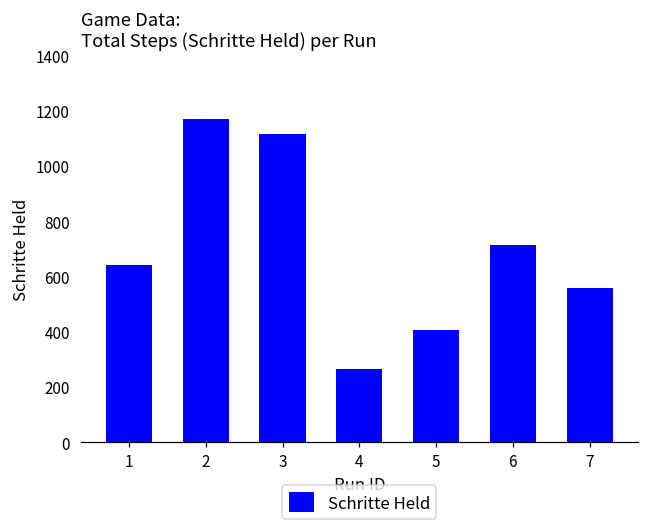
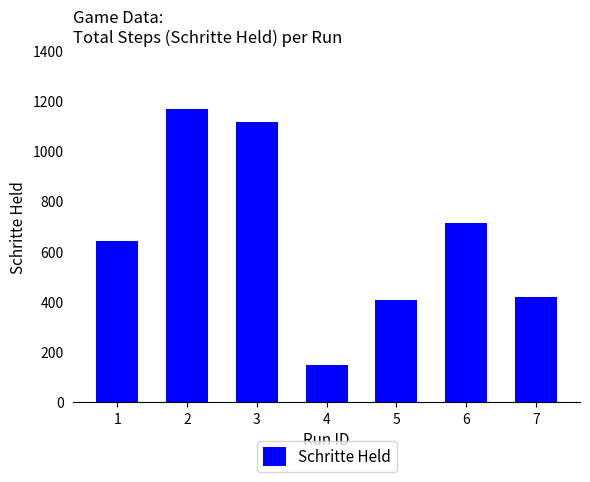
  {
    "1": 640,
    "2": 1170,
    "3": 1120,
-   "4": 270,
+   "4": 150,
    "5": 410,
    "6": 710,
-   "7": 560
+   "7": 420
  }
